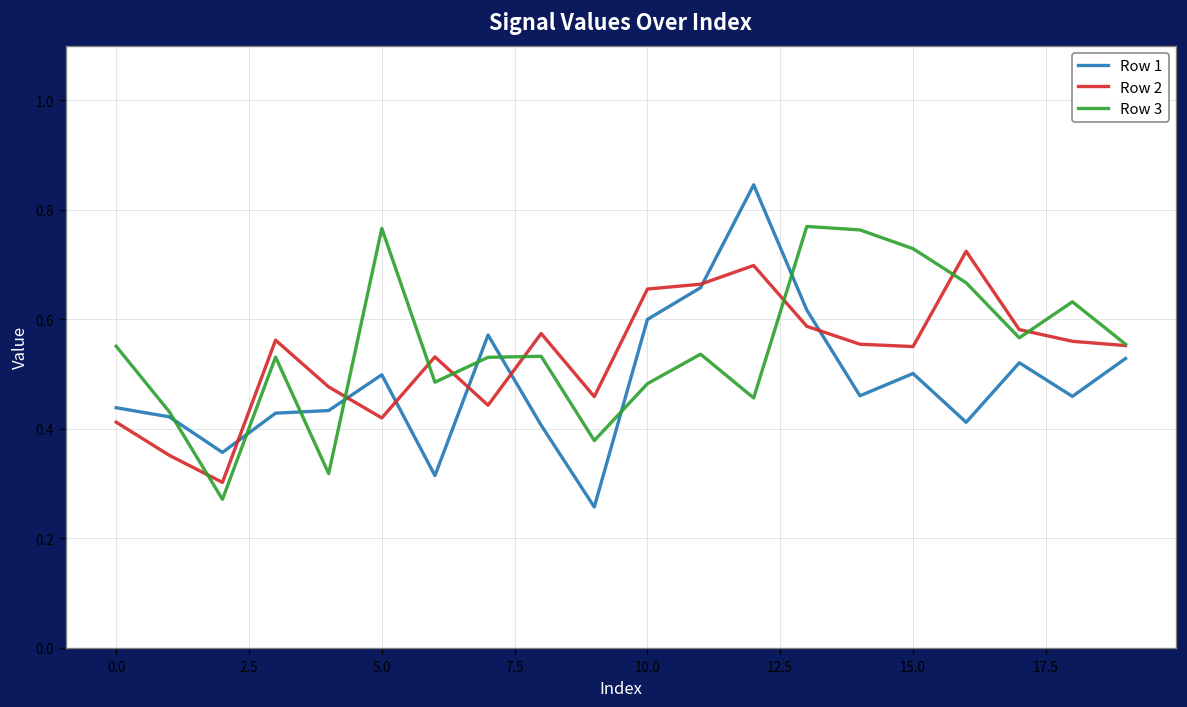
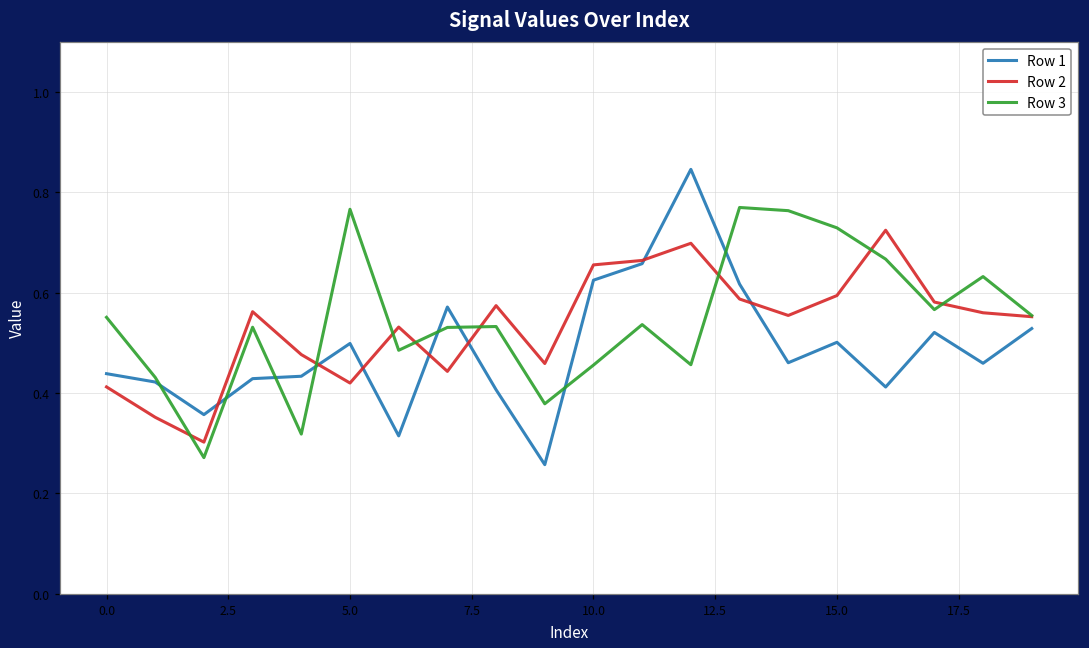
  {
    "Row 1": {
      "0.0": 0.44,
      "5.0": 0.50,
-     "10.0": 0.60,
+     "10.0": 0.62,
      "15.0": 0.50
    },
    "Row 2": {
      "0.0": 0.41,
      "5.0": 0.42,
      "10.0": 0.66,
-     "15.0": 0.55
+     "15.0": 0.59
    },
    "Row 3": {
      "0.0": 0.55,
      "5.0": 0.77,
-     "10.0": 0.48,
+     "10.0": 0.46,
      "15.0": 0.73
    }
  }
